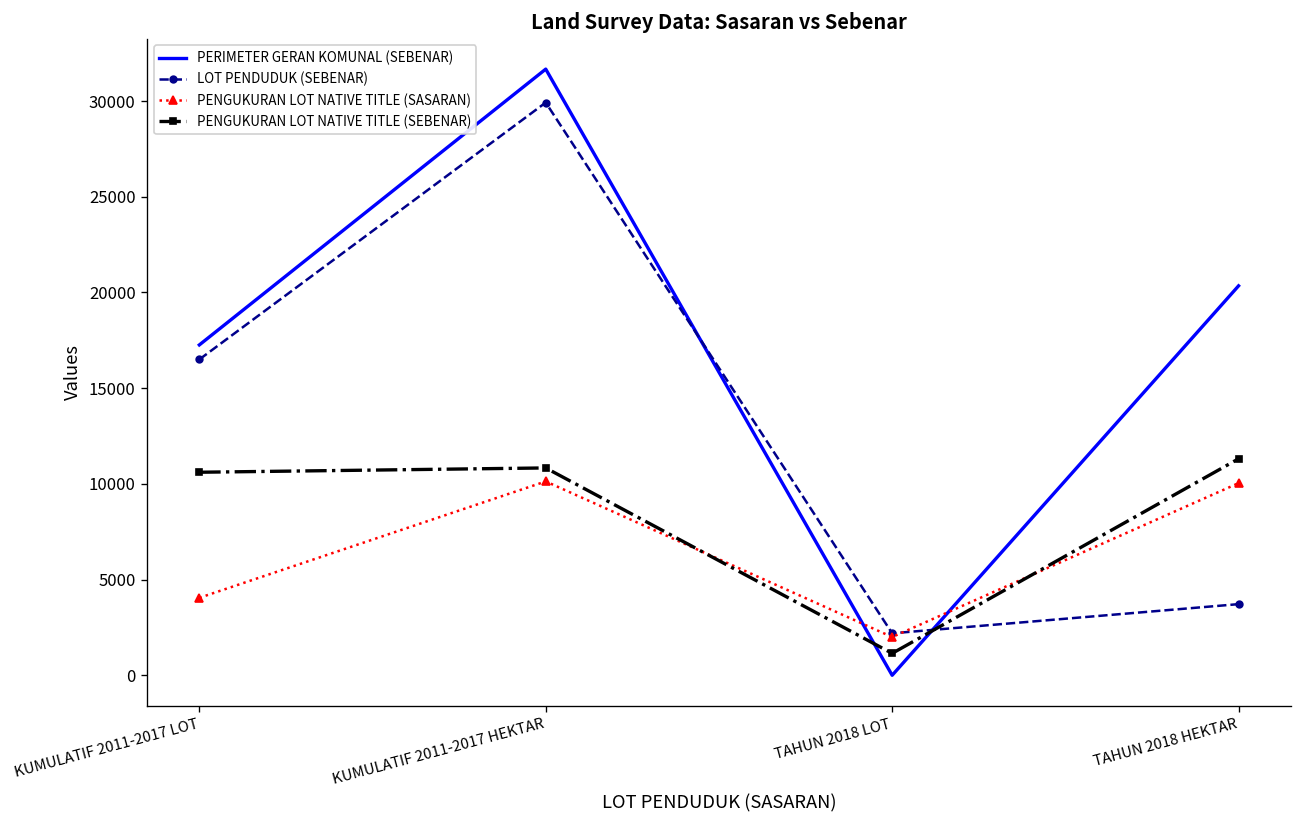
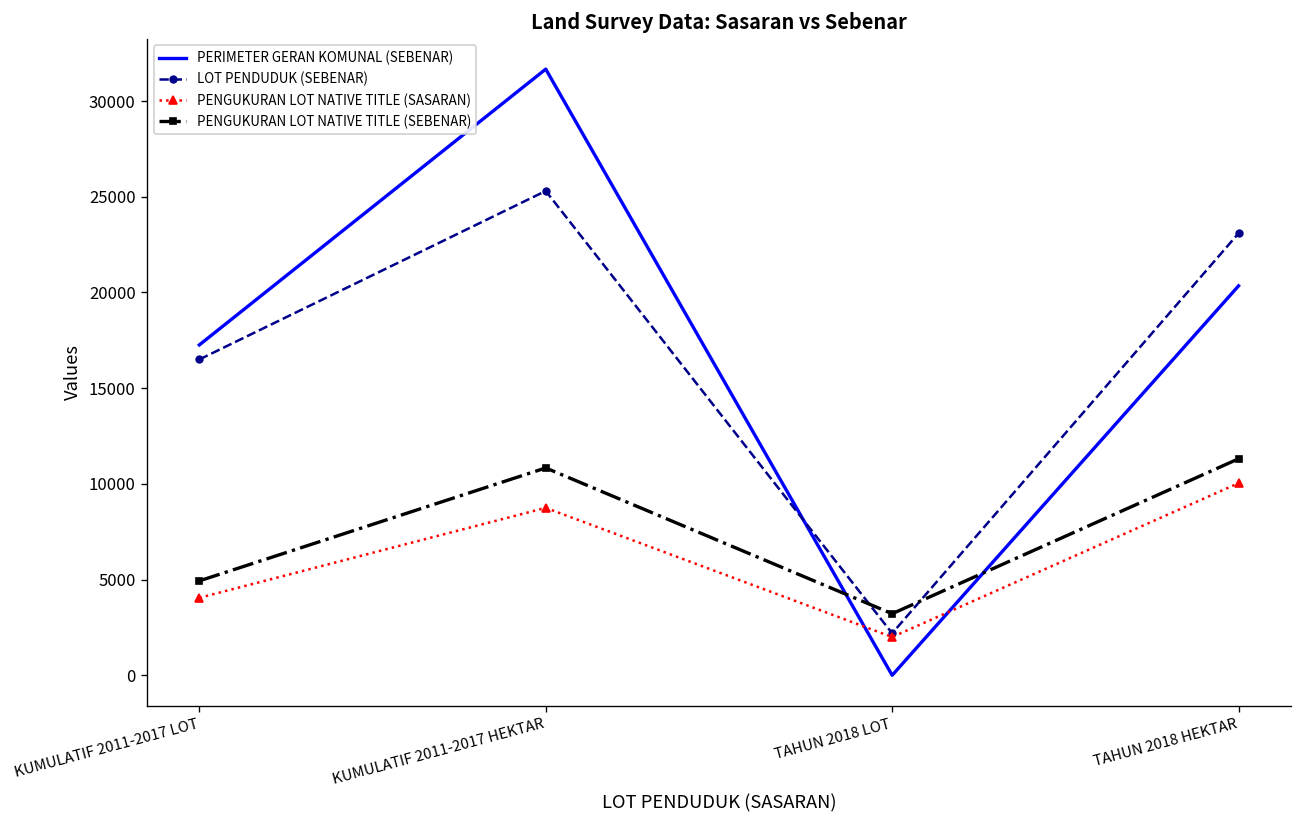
  {
    "PERIMETER GERAN KOMUNAL (SEBENAR)": {
      "KUMULATIF 2011-2017 LOT": 17300,
      "KUMULATIF 2011-2017 HEKTAR": 31700,
      "TAHUN 2018 LOT": 0,
      "TAHUN 2018 HEKTAR": 20300
    },
    "LOT PENDUDUK (SEBENAR)": {
      "KUMULATIF 2011-2017 LOT": 16500,
-     "KUMULATIF 2011-2017 HEKTAR": 29900,
+     "KUMULATIF 2011-2017 HEKTAR": 25300,
      "TAHUN 2018 LOT": 2200,
-     "TAHUN 2018 HEKTAR": 3700
+     "TAHUN 2018 HEKTAR": 23100
    },
    "PENGUKURAN LOT NATIVE TITLE (SASARAN)": {
      "KUMULATIF 2011-2017 LOT": 4000,
-     "KUMULATIF 2011-2017 HEKTAR": 10100,
+     "KUMULATIF 2011-2017 HEKTAR": 8800,
      "TAHUN 2018 LOT": 2000,
      "TAHUN 2018 HEKTAR": 10000
    },
    "PENGUKURAN LOT NATIVE TITLE (SEBENAR)": {
-     "KUMULATIF 2011-2017 LOT": 10600,
+     "KUMULATIF 2011-2017 LOT": 4900,
      "KUMULATIF 2011-2017 HEKTAR": 10800,
-     "TAHUN 2018 LOT": 1100,
+     "TAHUN 2018 LOT": 3200,
      "TAHUN 2018 HEKTAR": 11300
    }
  }
